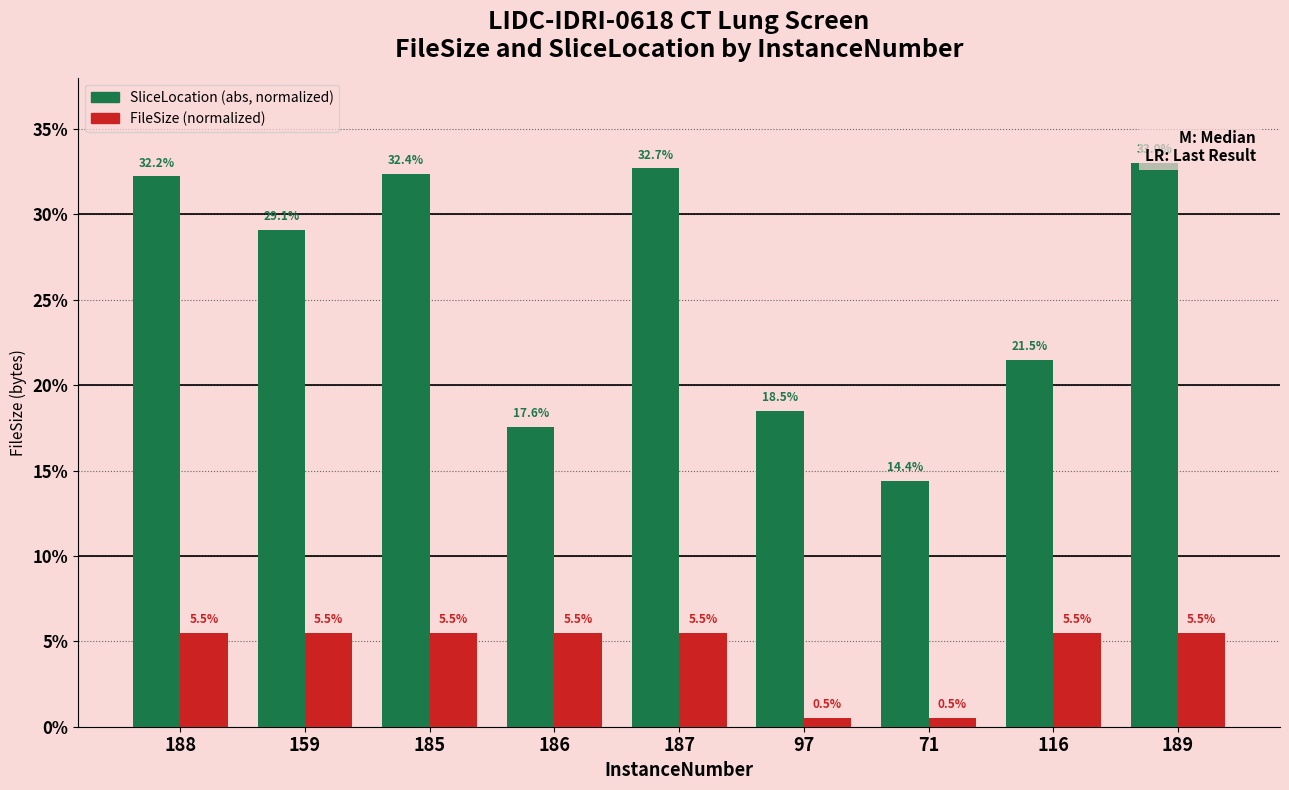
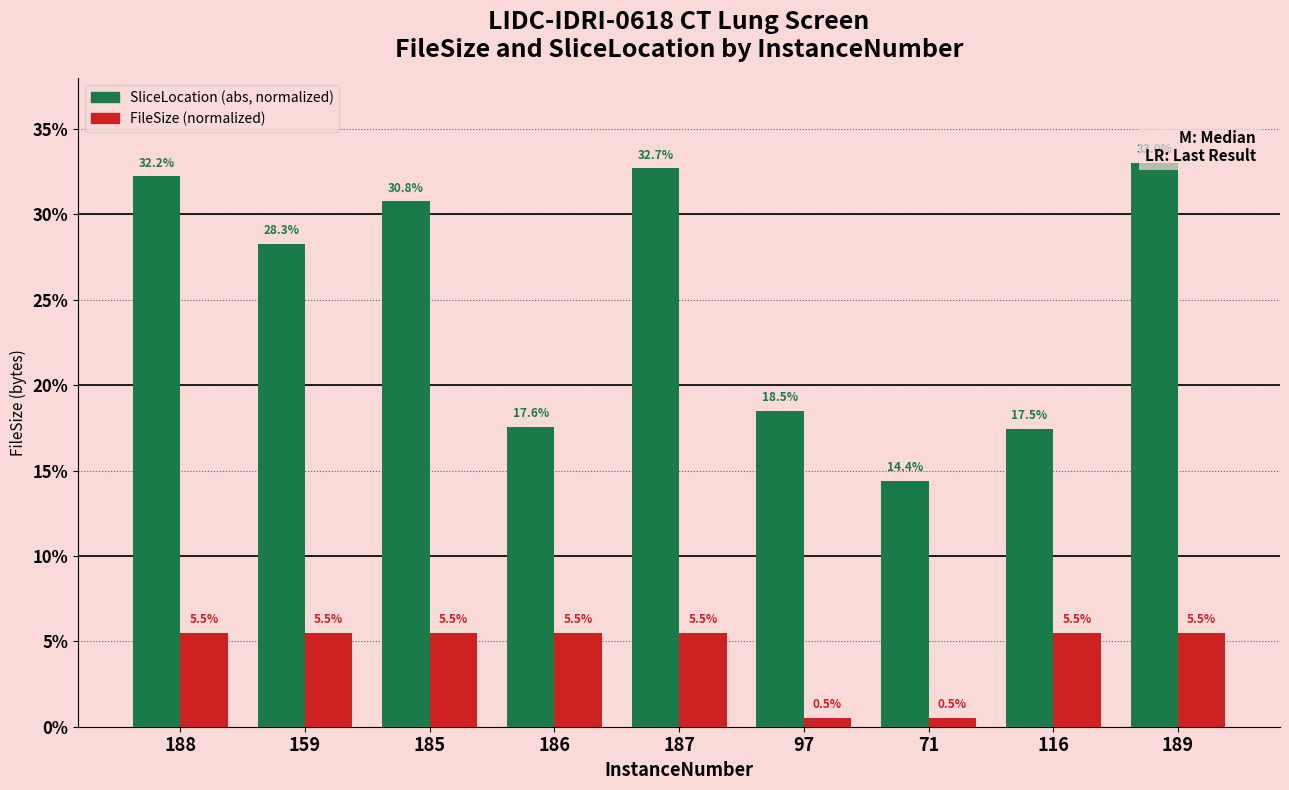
  {
    "SliceLocation (abs, normalized)": {
      "188": "32.2%",
-     "159": "29.1%",
-     "185": "32.4%",
+     "159": "28.3%",
+     "185": "30.8%",
      "186": "17.6%",
      "187": "32.7%",
      "97": "18.5%",
      "71": "14.4%",
-     "116": "21.5%"
+     "116": "17.5%"
    },
    "FileSize (normalized)": {
      "188": "5.5%",
      "159": "5.5%",
      "185": "5.5%",
      "186": "5.5%",
      "187": "5.5%",
      "97": "0.5%",
      "71": "0.5%",
      "116": "5.5%",
      "189": "5.5%"
    }
  }
